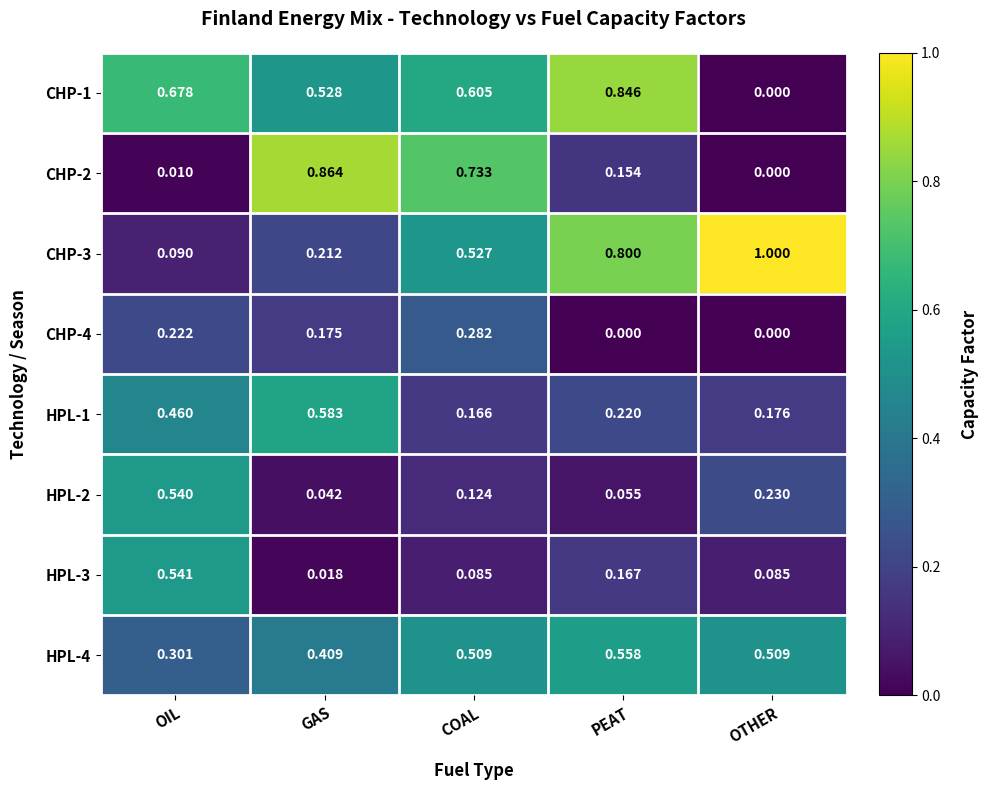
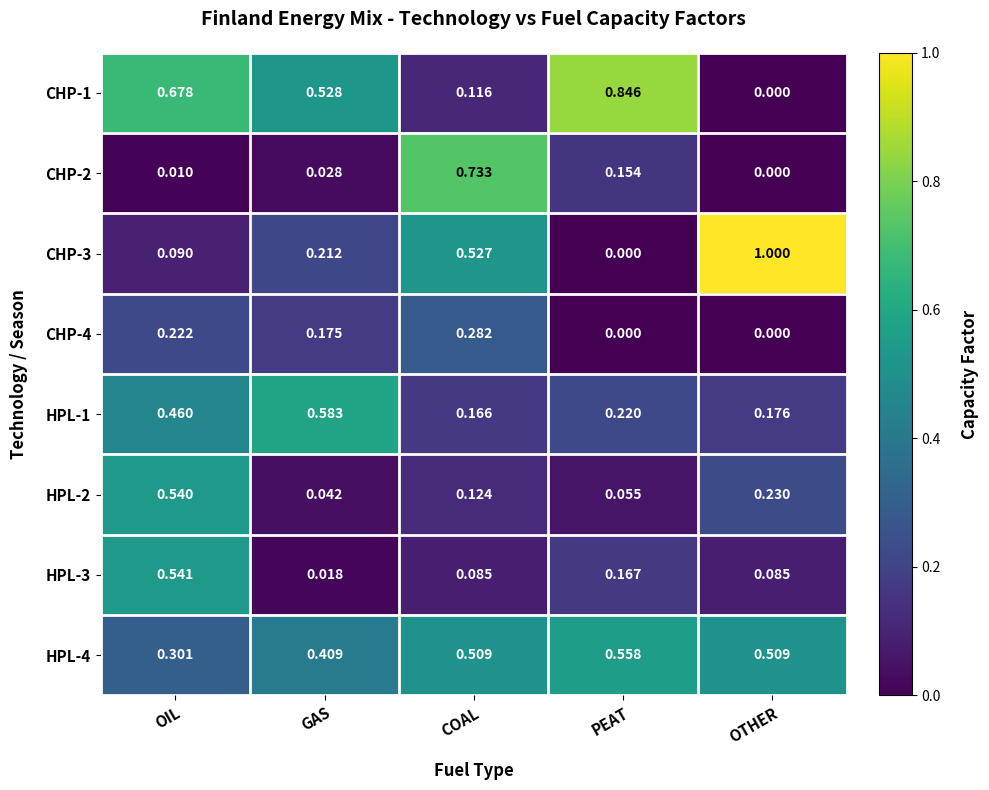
  {
    "CHP-1": {
      "OIL": 0.678,
      "GAS": 0.528,
-     "COAL": 0.605,
+     "COAL": 0.116,
      "PEAT": 0.846,
      "OTHER": 0.000
    },
    "CHP-2": {
      "OIL": 0.010,
-     "GAS": 0.864,
+     "GAS": 0.028,
      "COAL": 0.733,
      "PEAT": 0.154,
      "OTHER": 0.000
    },
    "CHP-3": {
      "OIL": 0.090,
      "GAS": 0.212,
      "COAL": 0.527,
-     "PEAT": 0.800,
+     "PEAT": 0.000,
      "OTHER": 1.000
    },
    "CHP-4": {
      "OIL": 0.222,
      "GAS": 0.175,
      "COAL": 0.282,
      "PEAT": 0.000,
      "OTHER": 0.000
    },
    "HPL-1": {
      "OIL": 0.460,
      "GAS": 0.583,
      "COAL": 0.166,
      "PEAT": 0.220,
      "OTHER": 0.176
    },
    "HPL-2": {
      "OIL": 0.540,
      "GAS": 0.042,
      "COAL": 0.124,
      "PEAT": 0.055,
      "OTHER": 0.230
    },
    "HPL-3": {
      "OIL": 0.541,
      "GAS": 0.018,
      "COAL": 0.085,
      "PEAT": 0.167,
      "OTHER": 0.085
    },
    "HPL-4": {
      "OIL": 0.301,
      "GAS": 0.409,
      "COAL": 0.509,
      "PEAT": 0.558,
      "OTHER": 0.509
    }
  }
